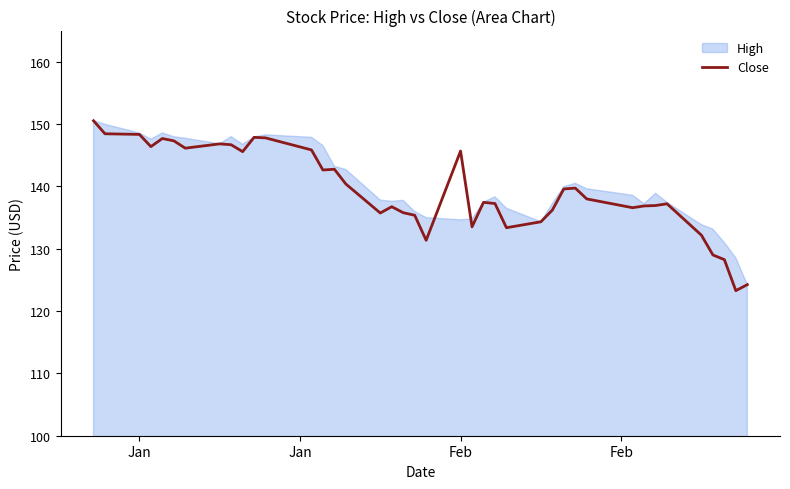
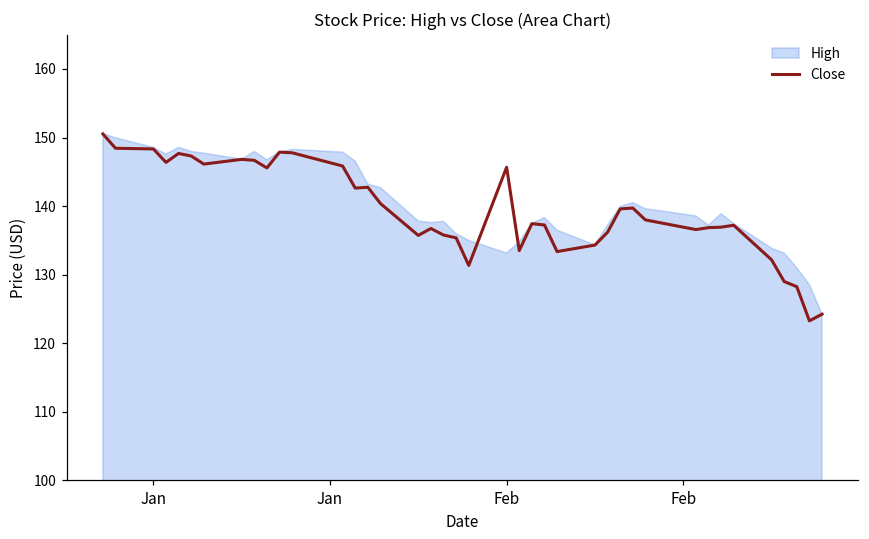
  {
    "High": {
-     "Feb": 135
+     "Feb": 133
    },
    "Close": {
      "Feb": 146
    }
  }
